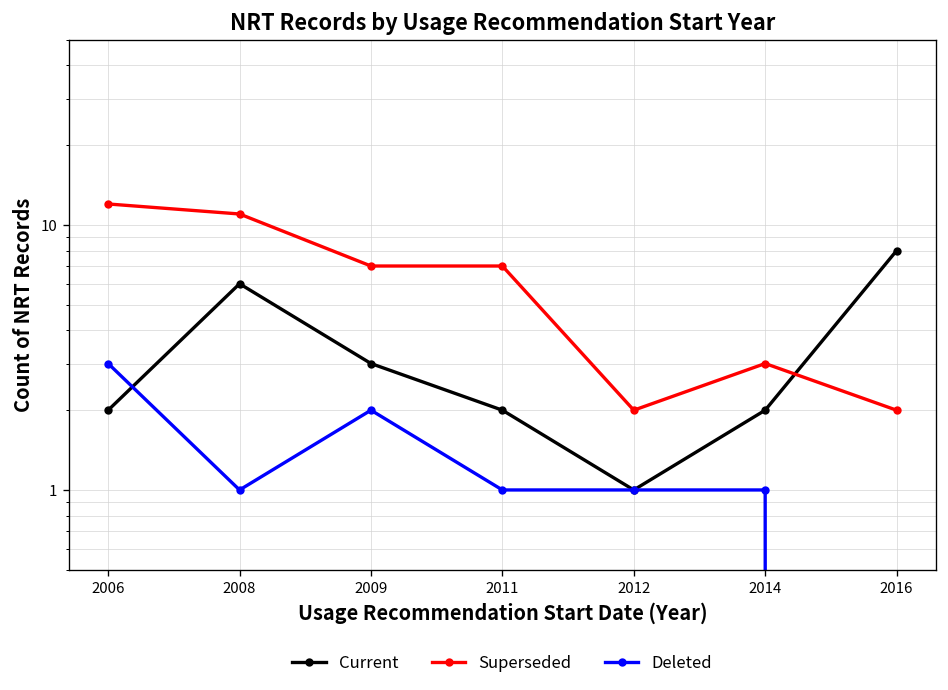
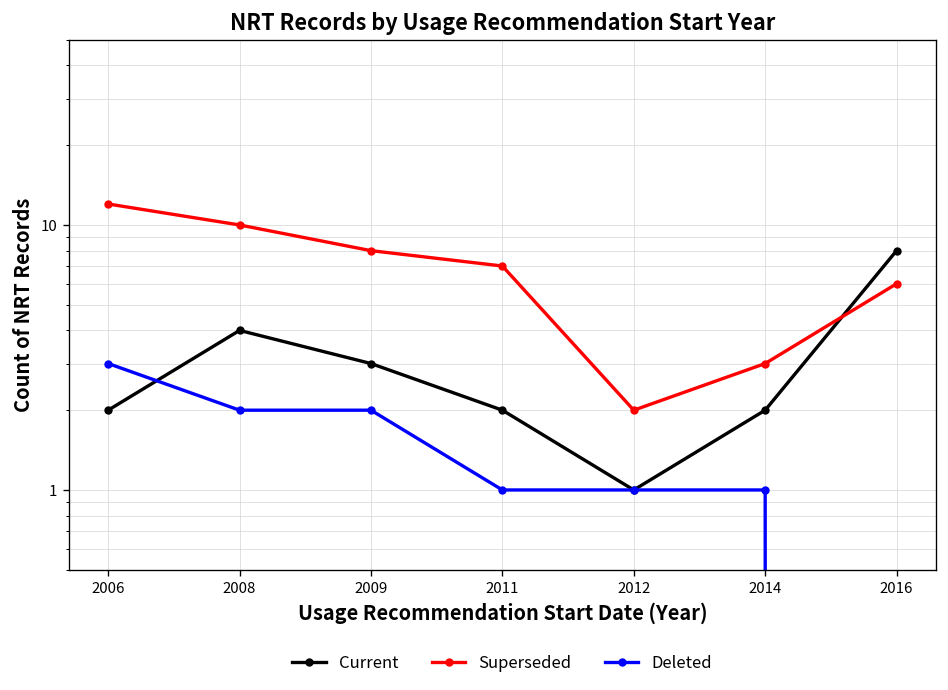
  {
    "Current": {
      "2006": 2,
-     "2008": 6,
+     "2008": 4,
      "2009": 3,
      "2011": 2,
      "2014": 2,
      "2016": 8
    },
    "Superseded": {
      "2006": 12,
-     "2008": 11,
-     "2009": 7,
+     "2008": 10,
+     "2009": 8,
      "2011": 7,
      "2012": 2,
      "2014": 3,
-     "2016": 2
+     "2016": 6
    },
    "Deleted": {
      "2006": 3,
-     "2008": 1,
+     "2008": 2,
      "2009": 2,
      "2011": 1,
      "2014": 1
    }
  }
